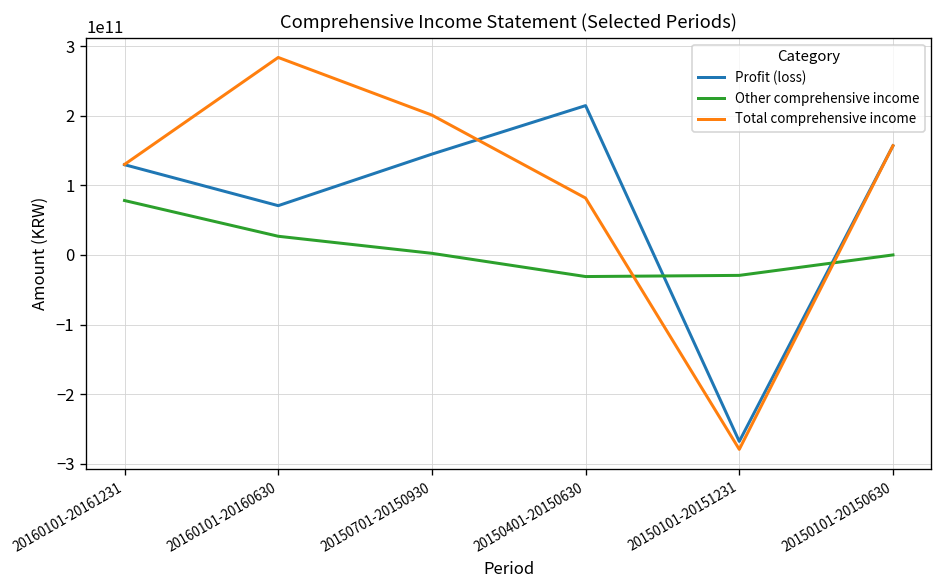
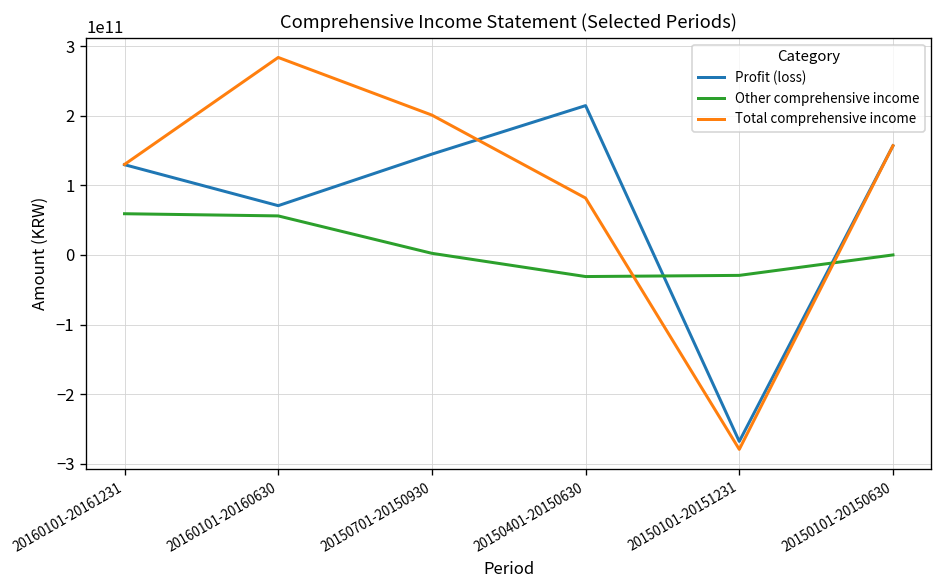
  {
    "Profit (loss)": {
      "20160101-20160630": 70000000000,
      "20150701-20150930": 140000000000,
      "20150401-20150630": 210000000000,
      "20150101-20151231": -270000000000
    },
    "Other comprehensive income": {
-     "20160101-20161231": 80000000000,
-     "20160101-20160630": 30000000000,
+     "20160101-20161231": 60000000000,
+     "20160101-20160630": 60000000000,
      "20150701-20150930": 0,
      "20150401-20150630": -30000000000,
      "20150101-20151231": -30000000000,
      "20150101-20150630": 0
    },
    "Total comprehensive income": {
      "20160101-20160630": 280000000000,
      "20150701-20150930": 200000000000,
      "20150401-20150630": 80000000000,
      "20150101-20151231": -280000000000
    }
  }
